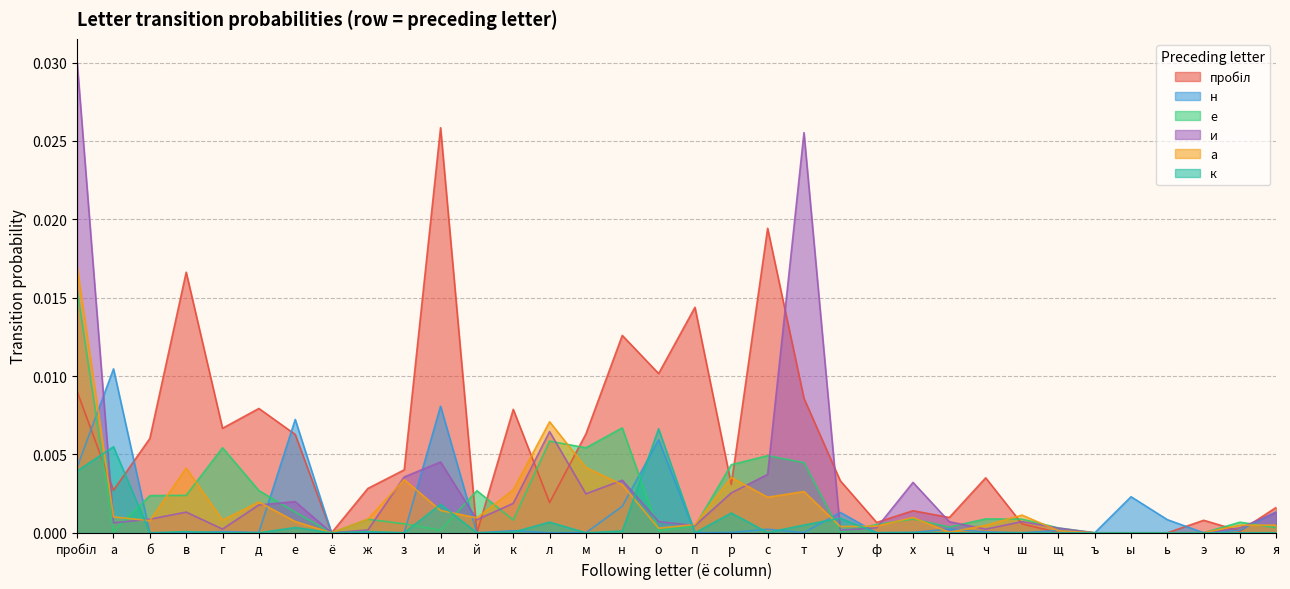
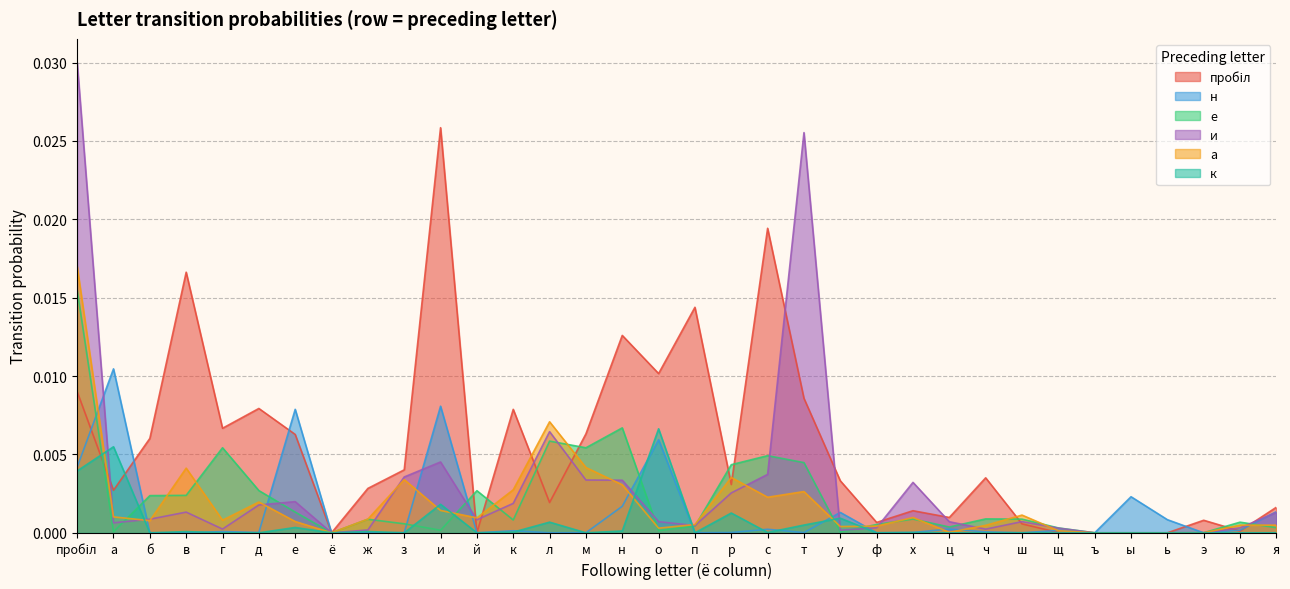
  {
    "пробіл": {
      "пробіл": 0.0090,
      "а": 0.0027,
      "б": 0.0060,
      "в": 0.0166,
      "г": 0.0067,
      "д": 0.0079,
      "е": 0.0063,
      "ж": 0.0028,
      "з": 0.0040,
      "и": 0.0258,
      "к": 0.0079,
      "л": 0.0019,
      "м": 0.0063,
      "н": 0.0126,
      "о": 0.0102,
      "п": 0.0144,
      "р": 0.0031,
      "с": 0.0194,
      "т": 0.0086,
      "у": 0.0033,
      "х": 0.0014,
      "ц": 0.0010,
      "ч": 0.0035,
      "э": 0.0008,
      "я": 0.0016
    },
    "н": {
      "пробіл": 0.0042,
      "а": 0.0105,
-     "е": 0.0072,
+     "е": 0.0079,
      "и": 0.0081,
      "л": 0.0000,
      "н": 0.0017,
      "о": 0.0059,
      "р": 0.0000,
      "с": 0.0002,
      "т": 0.0000,
      "у": 0.0013,
      "ы": 0.0023,
      "ь": 0.0008
    },
    "и": {
      "пробіл": 0.0300,
      "а": 0.0006,
      "в": 0.0013,
      "д": 0.0018,
      "е": 0.0020,
      "з": 0.0036,
      "и": 0.0045,
      "к": 0.0019,
      "л": 0.0065,
-     "м": 0.0025,
+     "м": 0.0034,
      "н": 0.0034,
      "о": 0.0007,
      "р": 0.0025,
      "с": 0.0037,
      "т": 0.0255,
      "х": 0.0032,
      "ц": 0.0007,
      "ч": 0.0002
    },
    "а": {
      "пробіл": 0.0170,
      "а": 0.0010,
      "в": 0.0041,
      "г": 0.0008,
      "д": 0.0020,
      "е": 0.0007,
      "з": 0.0034,
      "и": 0.0014,
      "к": 0.0027,
      "л": 0.0071,
      "м": 0.0042,
      "н": 0.0031,
      "р": 0.0035,
      "с": 0.0023,
      "т": 0.0026,
      "у": 0.0004,
      "ч": 0.0005,
      "ш": 0.0011,
      "ю": 0.0005
    }
  }
